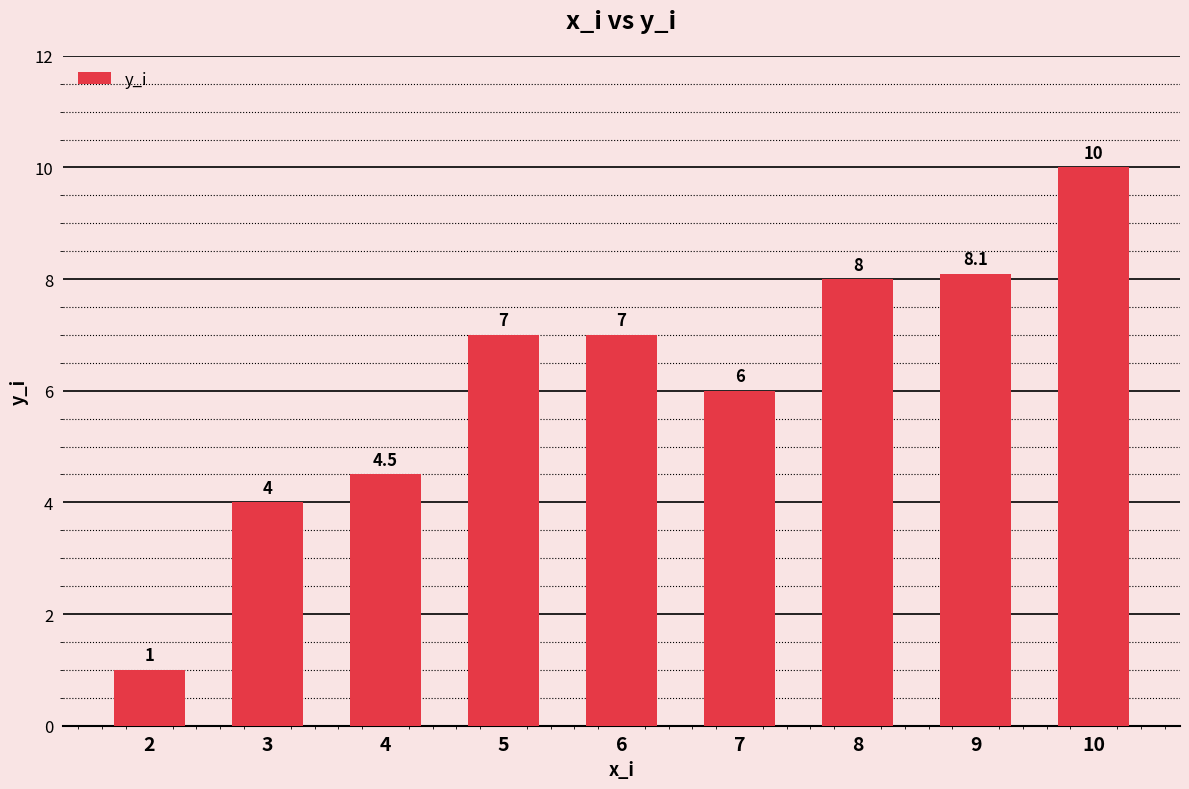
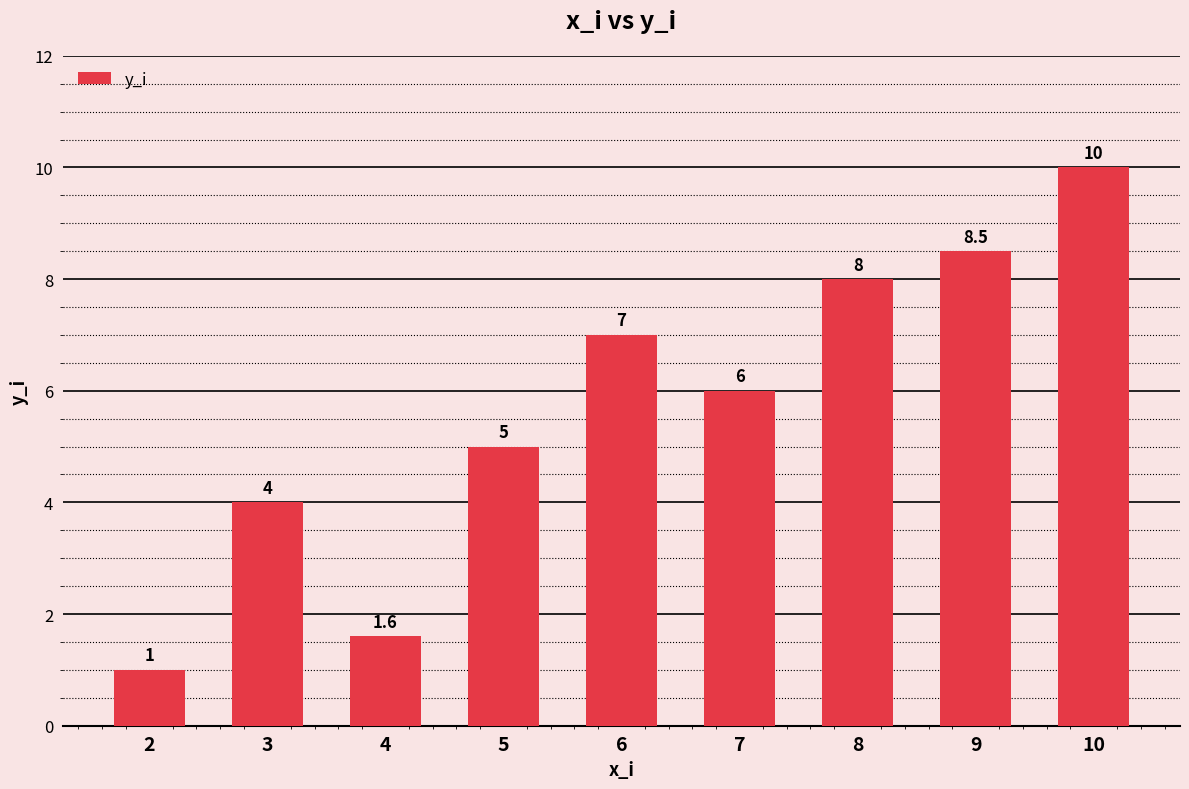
  {
    "2": 1,
    "3": 4,
-   "4": 4.5,
-   "5": 7,
+   "4": 1.6,
+   "5": 5,
    "6": 7,
    "7": 6,
    "8": 8,
-   "9": 8.1,
+   "9": 8.5,
    "10": 10
  }
